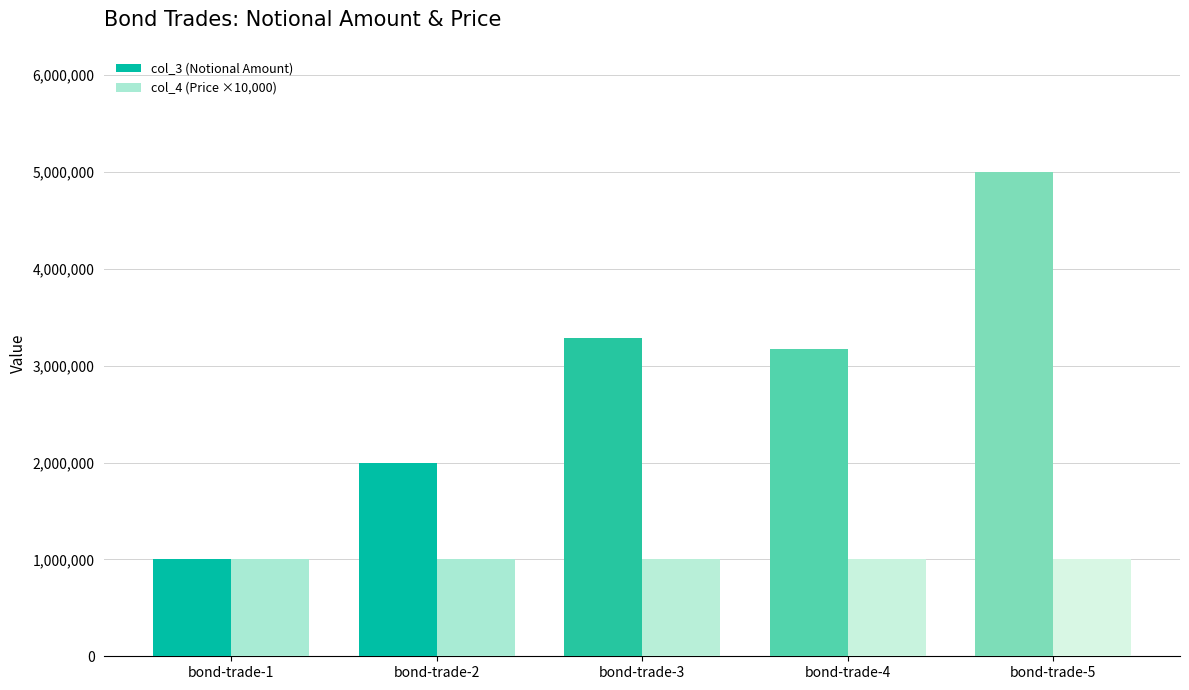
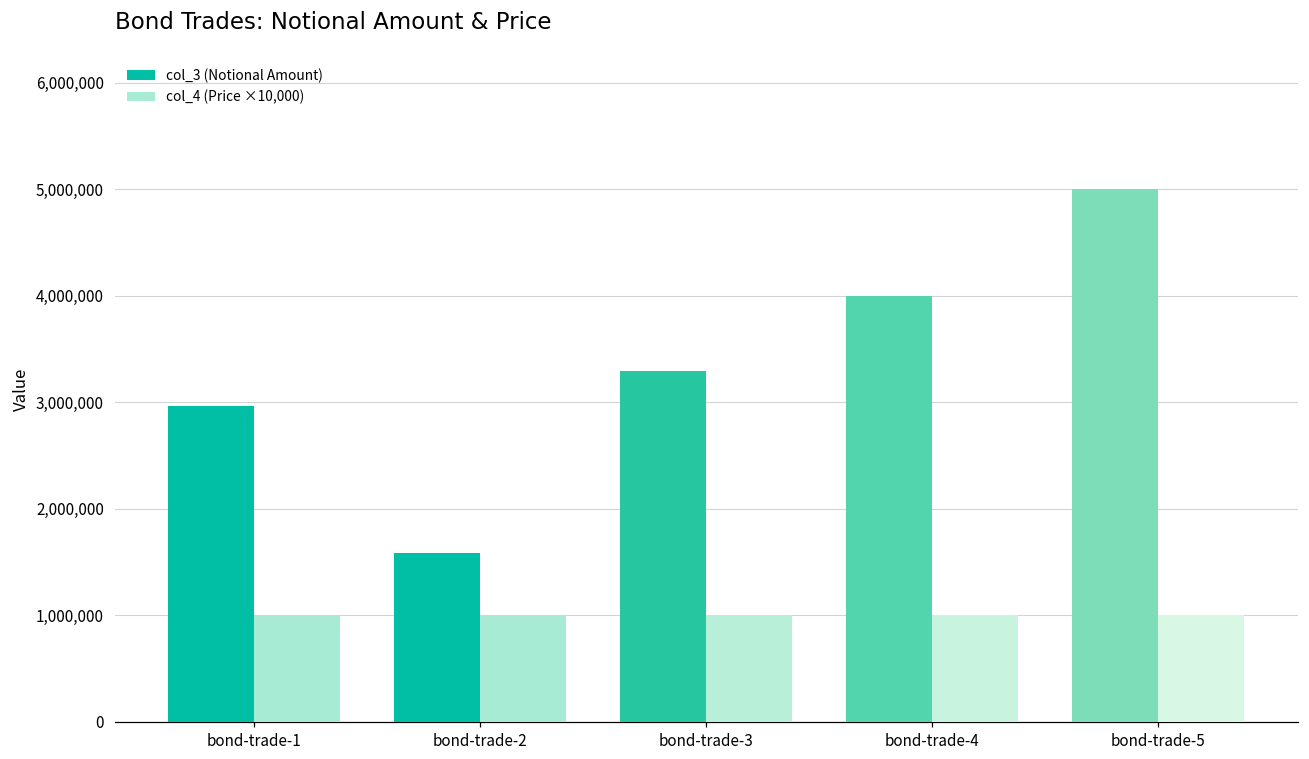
  {
    "col_3 (Notional Amount)": {
-     "bond-trade-1": "1,000,000",
-     "bond-trade-2": "2,000,000",
+     "bond-trade-1": "3,000,000",
+     "bond-trade-2": "1,600,000",
      "bond-trade-3": "3,300,000",
-     "bond-trade-4": "3,200,000",
+     "bond-trade-4": "4,000,000",
      "bond-trade-5": "5,000,000"
    },
    "col_4 (Price ×10,000)": {
      "bond-trade-1": "1,000,000",
      "bond-trade-2": "1,000,000",
      "bond-trade-3": "1,000,000",
      "bond-trade-4": "1,000,000",
      "bond-trade-5": "1,000,000"
    }
  }
